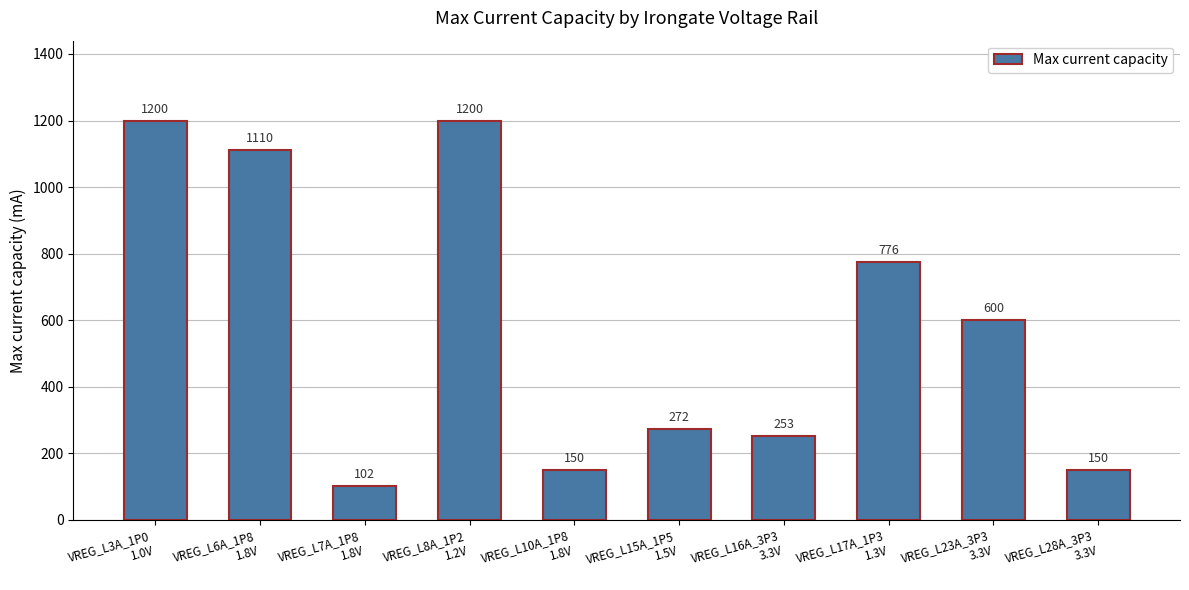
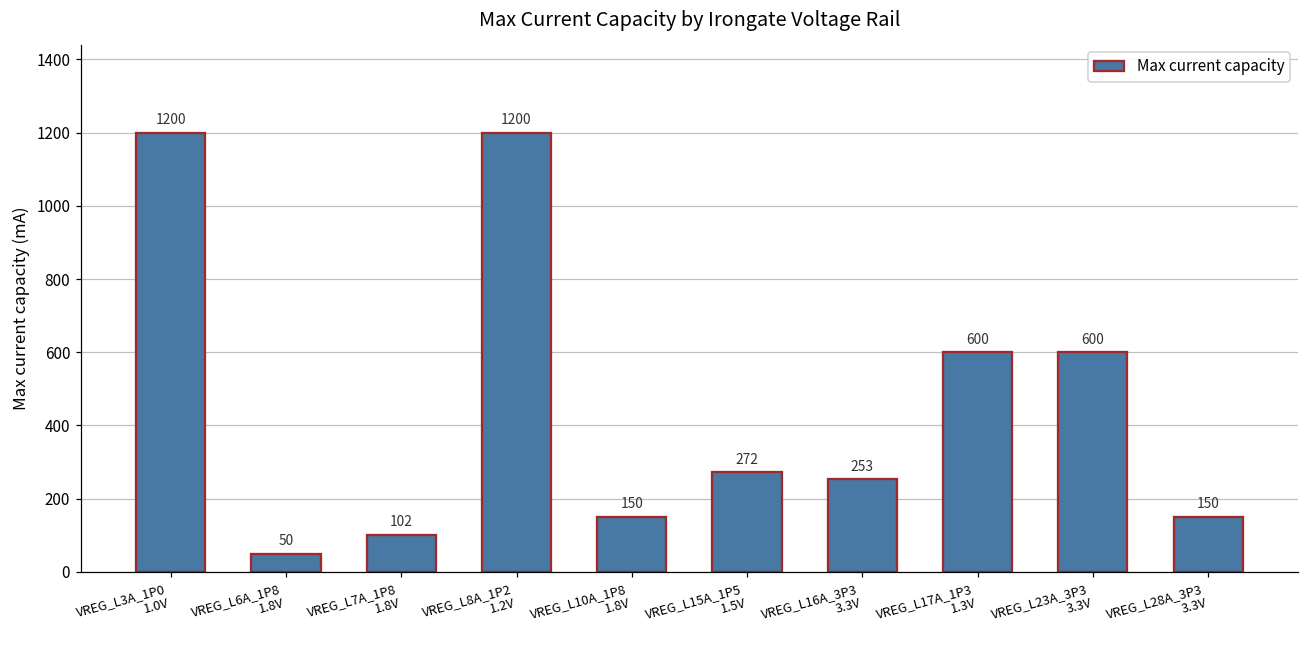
  {
    "VREG_L3A_1P0 1.0V": 1200,
-   "VREG_L6A_1P8 1.8V": 1110,
+   "VREG_L6A_1P8 1.8V": 50,
    "VREG_L7A_1P8 1.8V": 102,
    "VREG_L8A_1P2 1.2V": 1200,
    "VREG_L10A_1P8 1.8V": 150,
    "VREG_L15A_1P5 1.5V": 272,
    "VREG_L16A_3P3 3.3V": 253,
-   "VREG_L17A_1P3 1.3V": 776,
+   "VREG_L17A_1P3 1.3V": 600,
    "VREG_L23A_3P3 3.3V": 600,
    "VREG_L28A_3P3 3.3V": 150
  }
